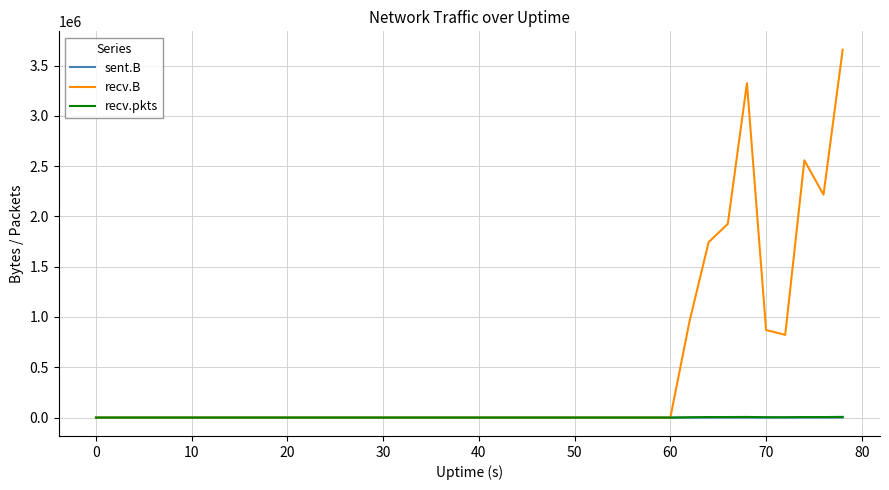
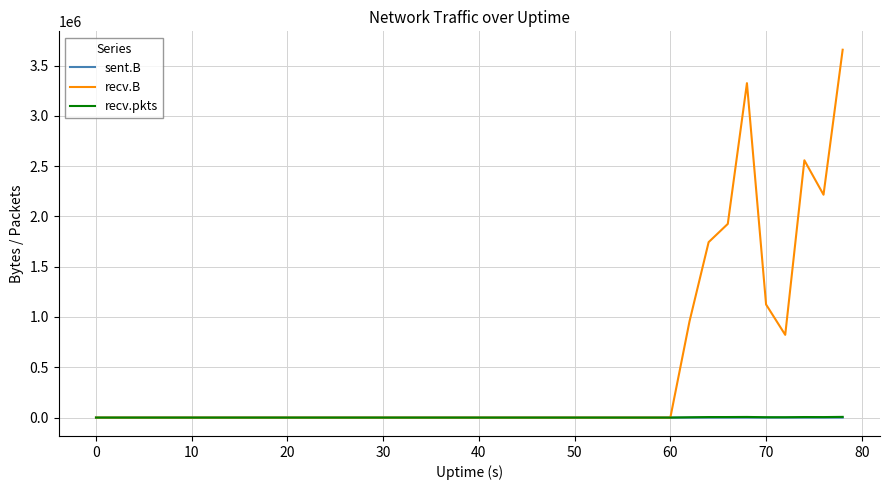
  {
    "recv.B": {
-     "70": 870000
+     "70": 1120000
    }
  }
